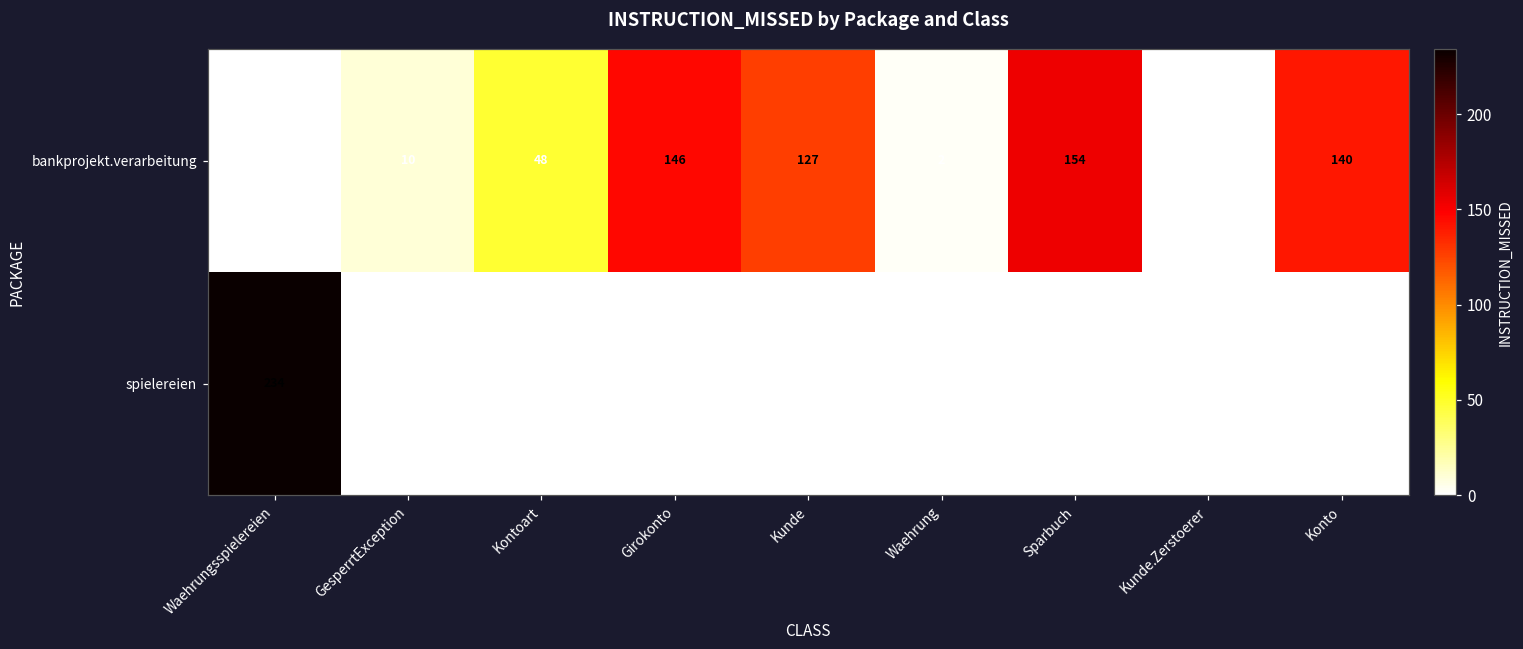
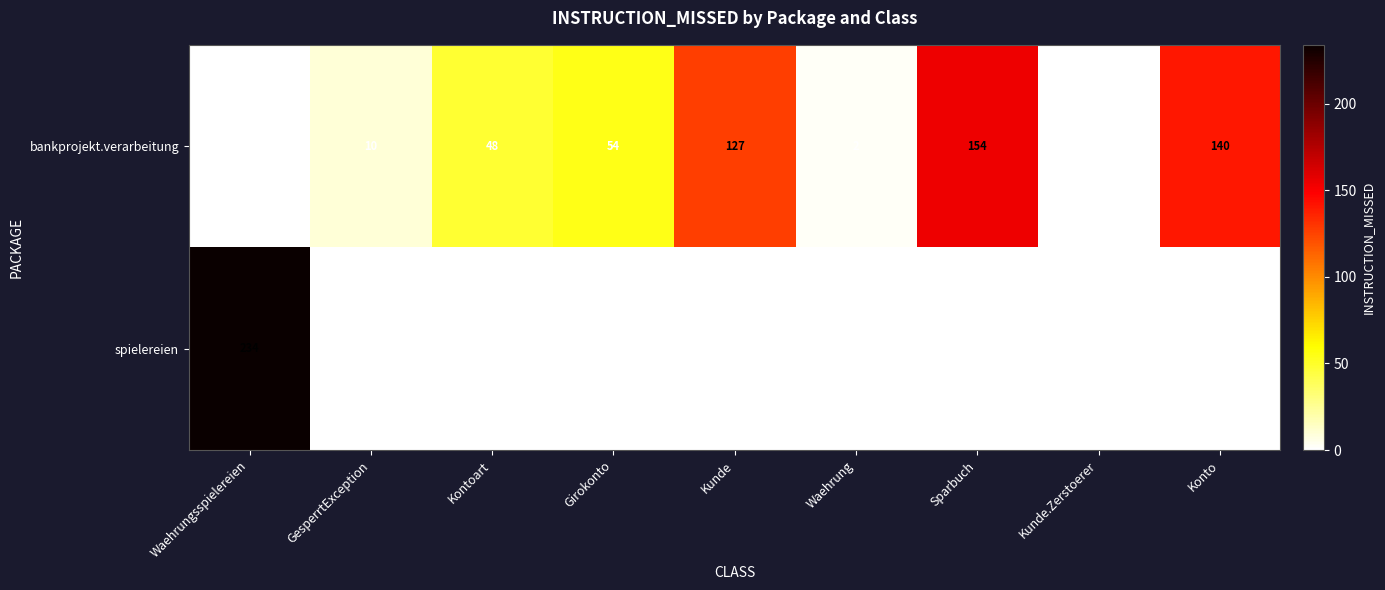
  {
    "bankprojekt.verarbeitung": {
      "Kontoart": 48,
-     "Girokonto": 146,
+     "Girokonto": 54,
      "Kunde": 127,
      "Sparbuch": 154,
      "Konto": 140
    }
  }
